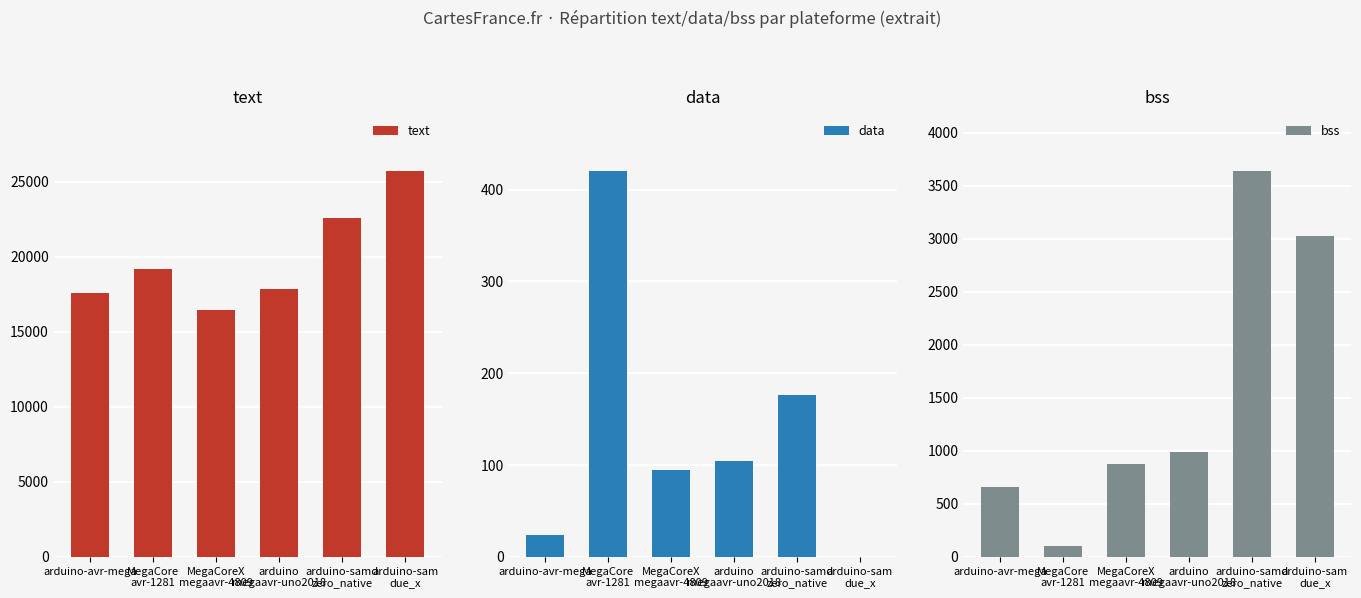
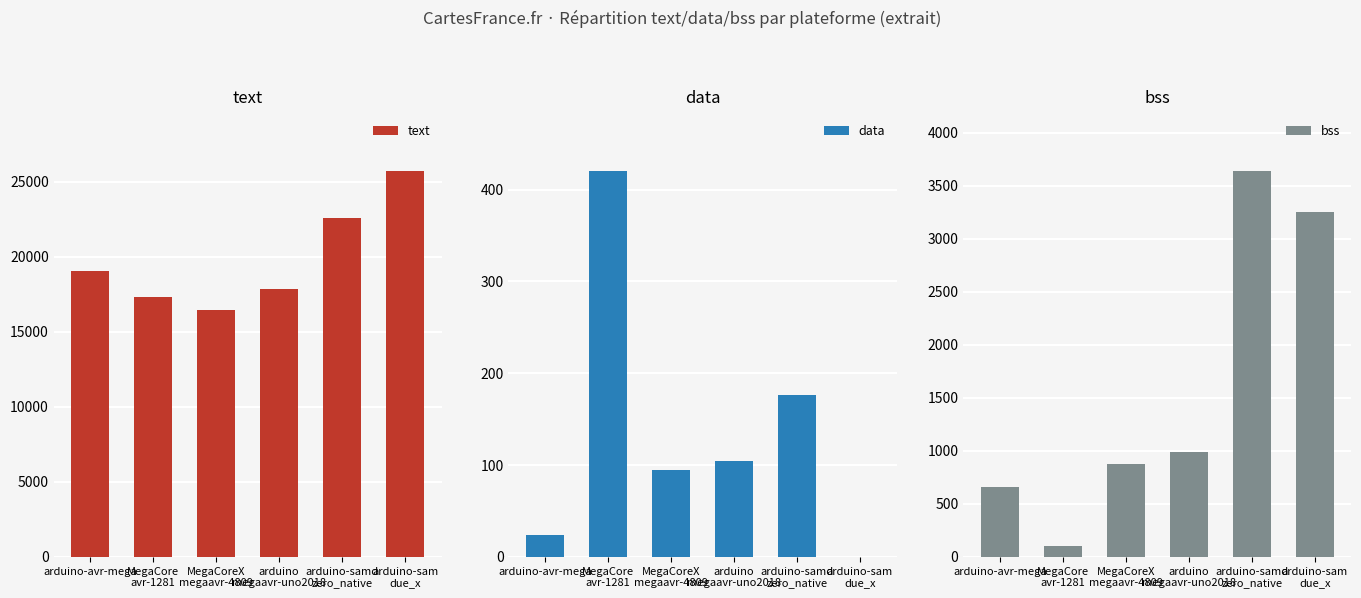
  {
    "text": {
-     "arduino-avr-mega": 17600,
-     "MegaCore avr-1281": 19200,
+     "arduino-avr-mega": 19100,
+     "MegaCore avr-1281": 17300,
      "arduino-sam due_x": 25700
    },
    "data": {
      "arduino-avr-mega": 20,
      "MegaCore avr-1281": 420,
      "arduino-sam due_x": 0
    },
    "bss": {
      "arduino-avr-mega": 660,
      "MegaCore avr-1281": 100,
-     "arduino-sam due_x": 3020
+     "arduino-sam due_x": 3250
    }
  }
